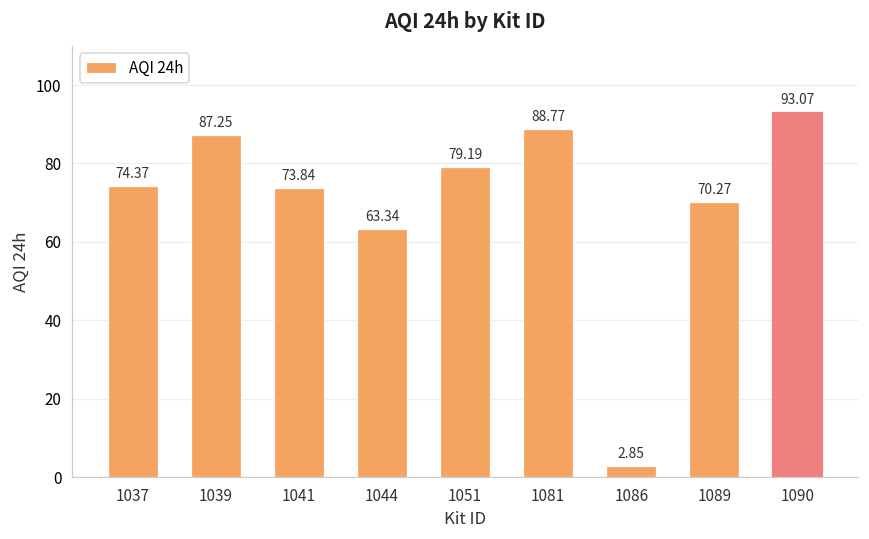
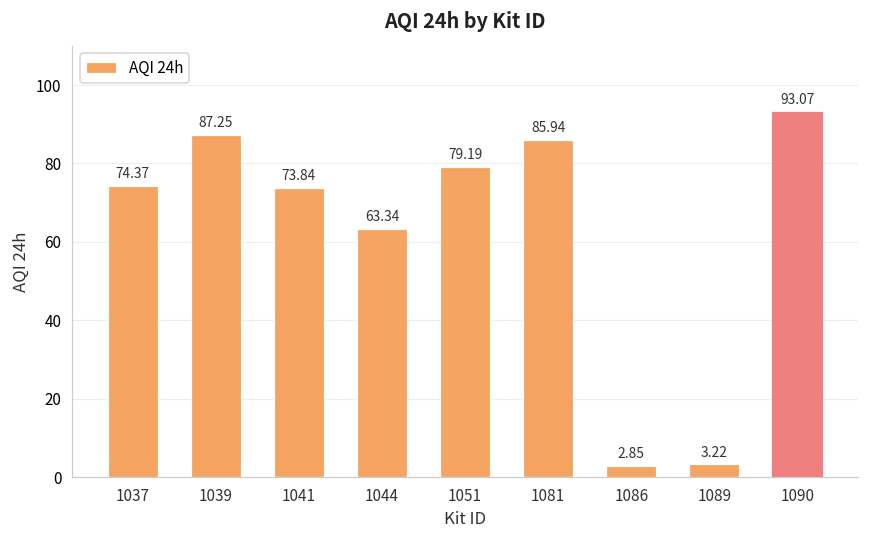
  {
    "1037": 74.37,
    "1039": 87.25,
    "1041": 73.84,
    "1044": 63.34,
    "1051": 79.19,
-   "1081": 88.77,
+   "1081": 85.94,
    "1086": 2.85,
-   "1089": 70.27,
+   "1089": 3.22,
    "1090": 93.07
  }
